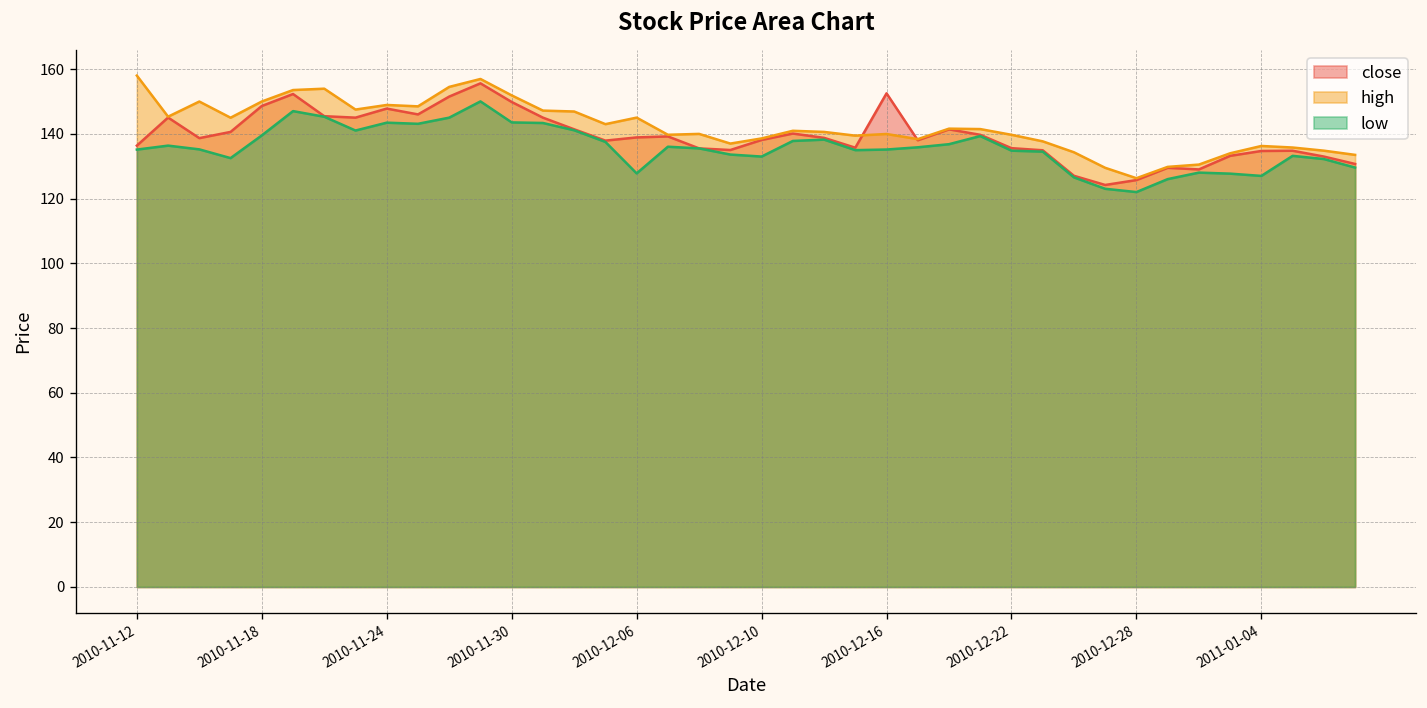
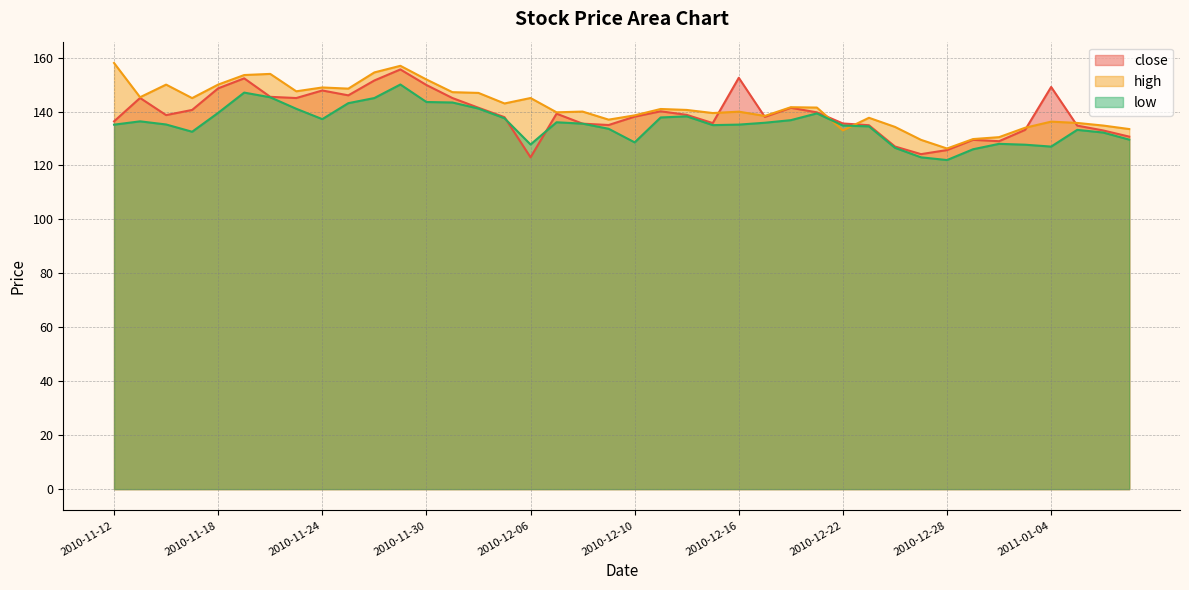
  {
    "close": {
      "2010-11-12": 136,
      "2010-11-18": 149,
      "2010-11-24": 148,
      "2010-11-30": 150,
-     "2010-12-06": 139,
+     "2010-12-06": 123,
      "2010-12-16": 153,
-     "2011-01-04": 135
+     "2011-01-04": 149
    },
    "high": {
      "2010-11-12": 158,
      "2010-11-18": 150,
      "2010-11-24": 149,
      "2010-11-30": 152,
      "2010-12-06": 145,
      "2010-12-16": 140,
-     "2010-12-22": 140,
+     "2010-12-22": 133,
      "2011-01-04": 136
    },
    "low": {
      "2010-11-12": 135,
      "2010-11-18": 140,
-     "2010-11-24": 143,
+     "2010-11-24": 137,
      "2010-11-30": 144,
      "2010-12-06": 128,
-     "2010-12-10": 133,
+     "2010-12-10": 129,
      "2010-12-16": 135,
      "2010-12-28": 122,
      "2011-01-04": 127
    }
  }
